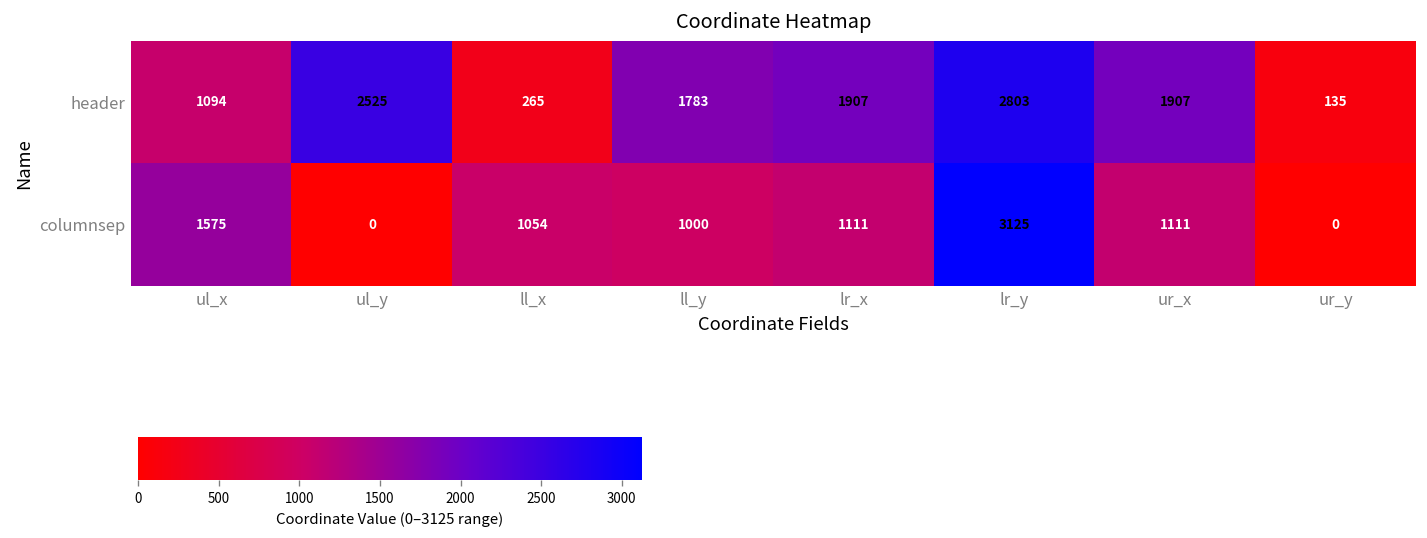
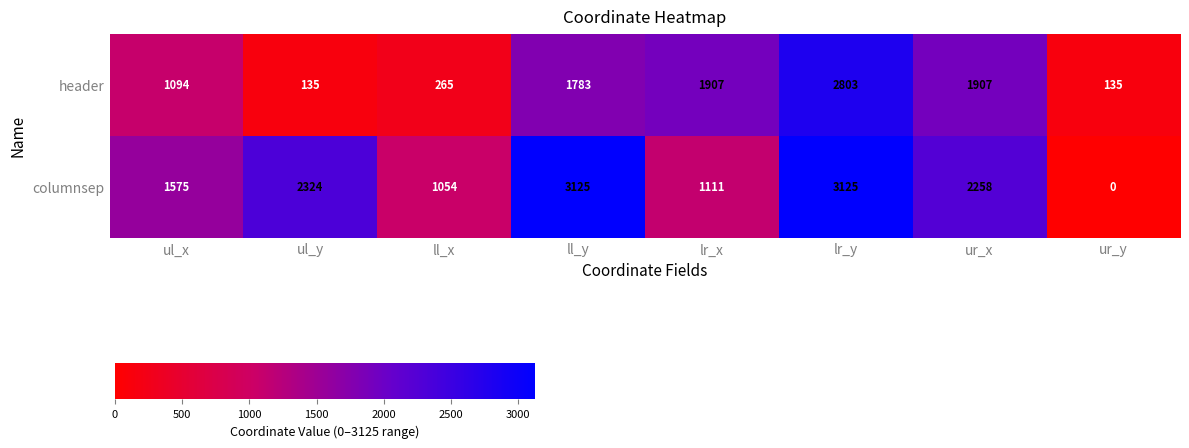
  {
    "header": {
      "ul_x": 1094,
-     "ul_y": 2525,
+     "ul_y": 135,
      "ll_x": 265,
      "ll_y": 1783,
      "lr_x": 1907,
      "lr_y": 2803,
      "ur_x": 1907,
      "ur_y": 135
    },
    "columnsep": {
      "ul_x": 1575,
-     "ul_y": 0,
+     "ul_y": 2324,
      "ll_x": 1054,
-     "ll_y": 1000,
+     "ll_y": 3125,
      "lr_x": 1111,
      "lr_y": 3125,
-     "ur_x": 1111,
+     "ur_x": 2258,
      "ur_y": 0
    }
  }
